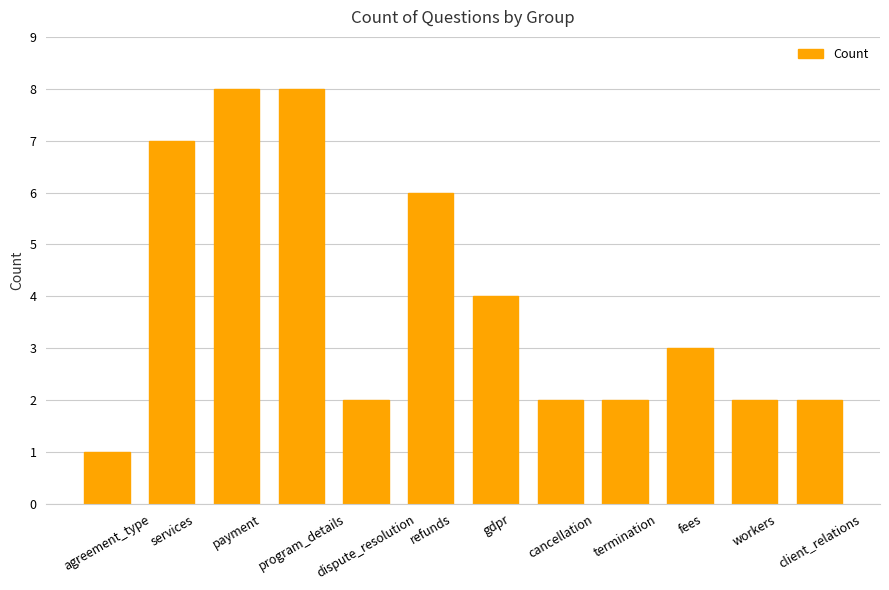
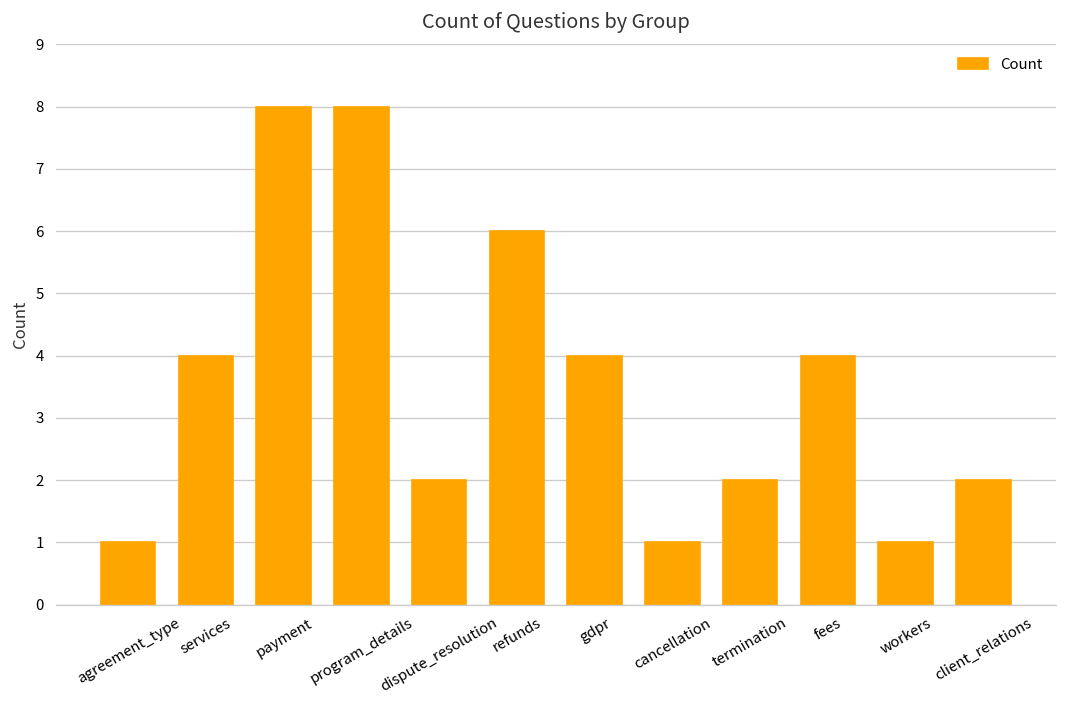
  {
    "agreement_type": 1,
-   "services": 7,
+   "services": 4,
    "payment": 8,
    "program_details": 8,
    "dispute_resolution": 2,
    "refunds": 6,
    "gdpr": 4,
-   "cancellation": 2,
+   "cancellation": 1,
    "termination": 2,
-   "fees": 3,
-   "workers": 2,
+   "fees": 4,
+   "workers": 1,
    "client_relations": 2
  }
